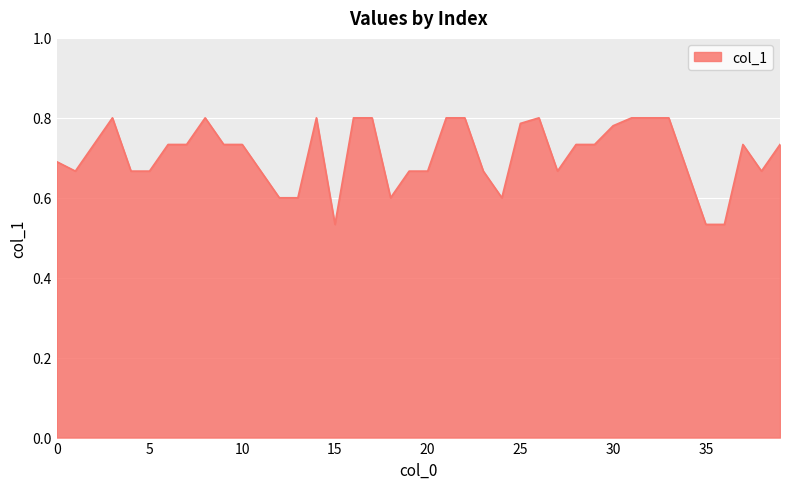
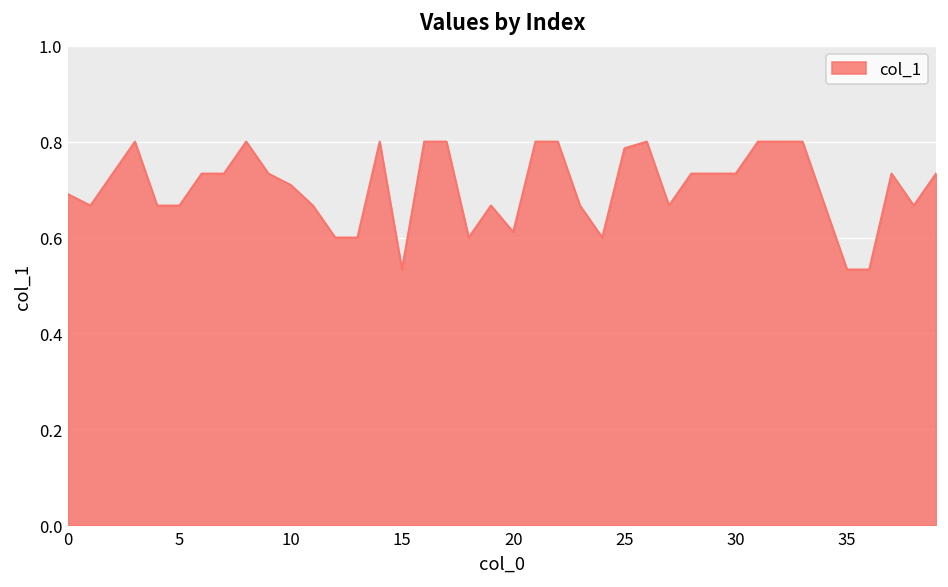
  {
    "0": 0.69,
    "5": 0.67,
-   "10": 0.73,
+   "10": 0.71,
    "15": 0.53,
-   "20": 0.67,
+   "20": 0.61,
    "25": 0.79,
-   "30": 0.78,
+   "30": 0.73,
    "35": 0.53
  }
